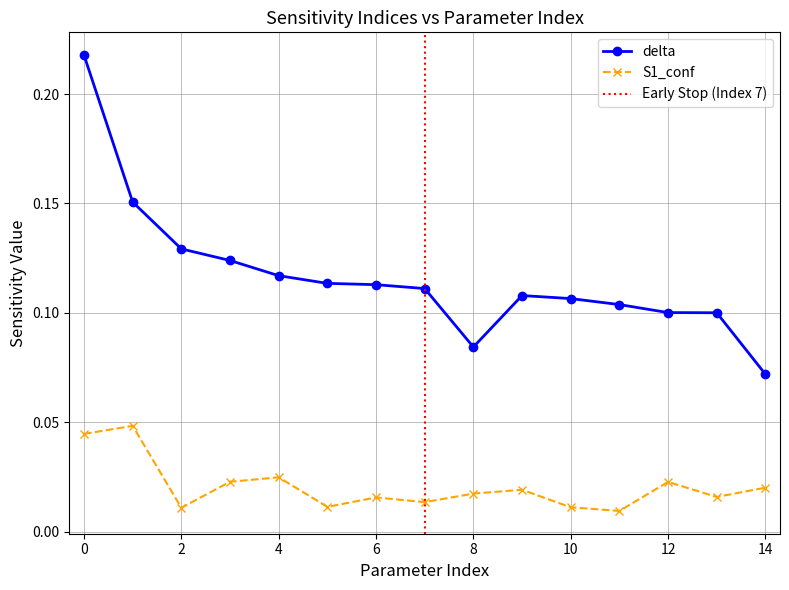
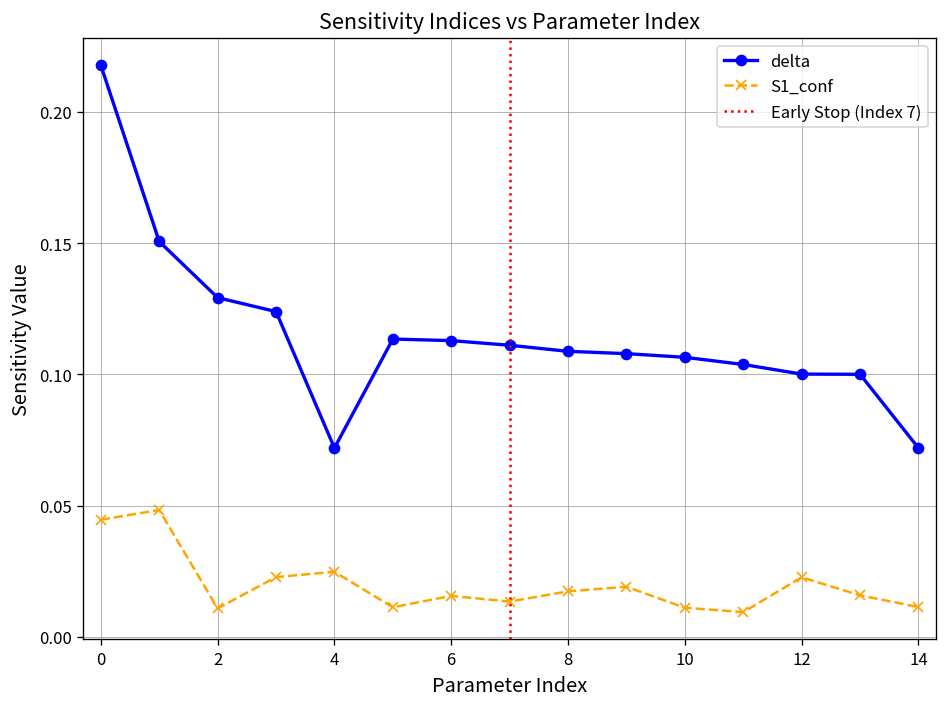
  {
    "delta": {
      "0": 0.218,
      "2": 0.129,
-     "4": 0.117,
+     "4": 0.072,
      "6": 0.113,
-     "8": 0.084,
+     "8": 0.109,
      "10": 0.107,
      "12": 0.100,
      "14": 0.072
    },
    "S1_conf": {
      "0": 0.045,
      "2": 0.011,
      "4": 0.025,
      "6": 0.016,
      "8": 0.017,
      "10": 0.011,
      "12": 0.023,
-     "14": 0.020
+     "14": 0.011
    }
  }
